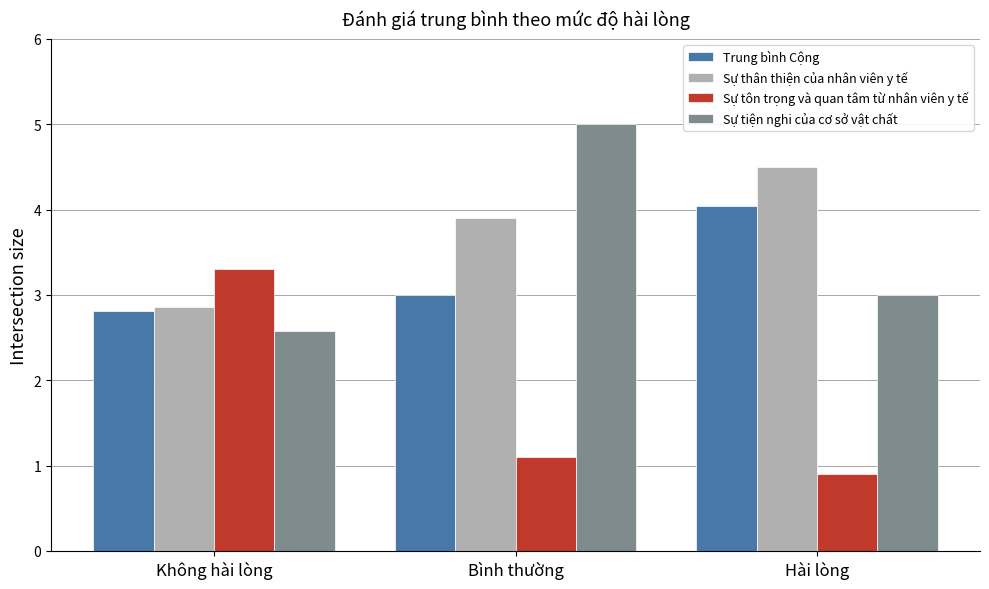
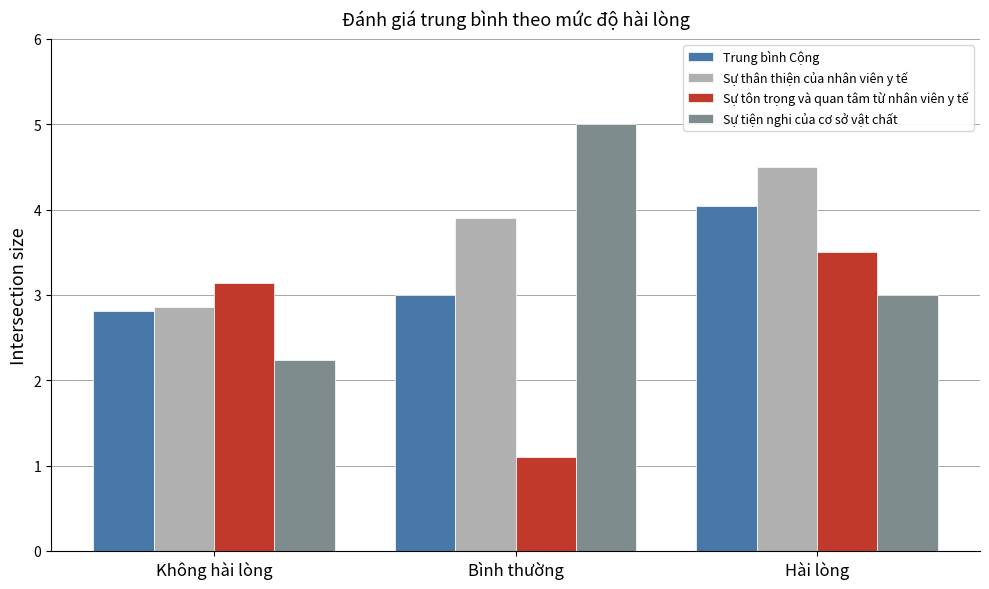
  {
    "Trung bình Cộng": {
      "Không hài lòng": 2.8,
      "Bình thường": 3.0,
      "Hài lòng": 4.0
    },
    "Sự thân thiện của nhân viên y tế": {
      "Không hài lòng": 2.9,
      "Bình thường": 3.9,
      "Hài lòng": 4.5
    },
    "Sự tôn trọng và quan tâm từ nhân viên y tế": {
-     "Không hài lòng": 3.3,
+     "Không hài lòng": 3.1,
      "Bình thường": 1.1,
-     "Hài lòng": 0.9
+     "Hài lòng": 3.5
    },
    "Sự tiện nghi của cơ sở vật chất": {
-     "Không hài lòng": 2.6,
+     "Không hài lòng": 2.2,
      "Bình thường": 5.0,
      "Hài lòng": 3.0
    }
  }
